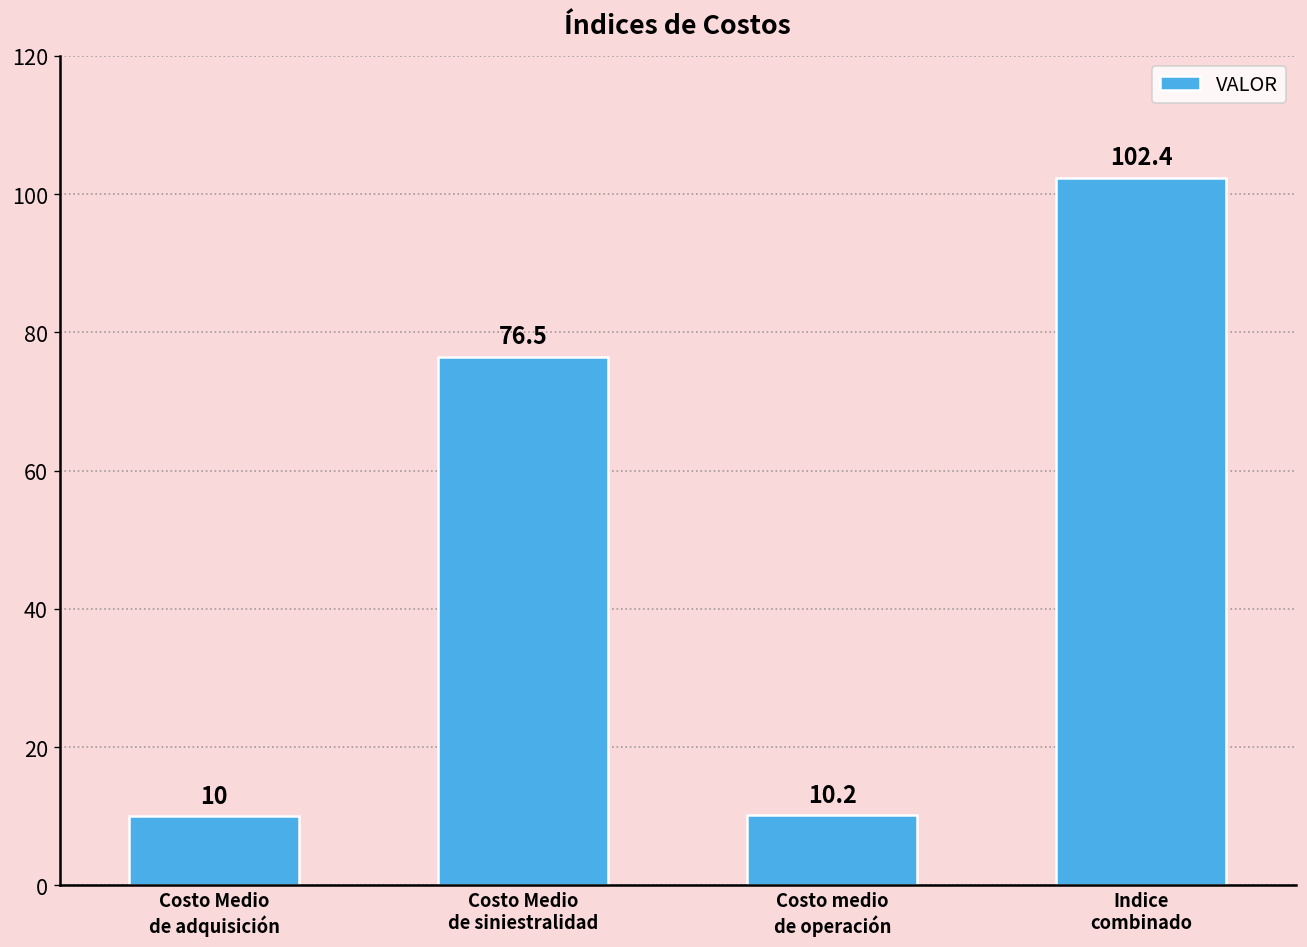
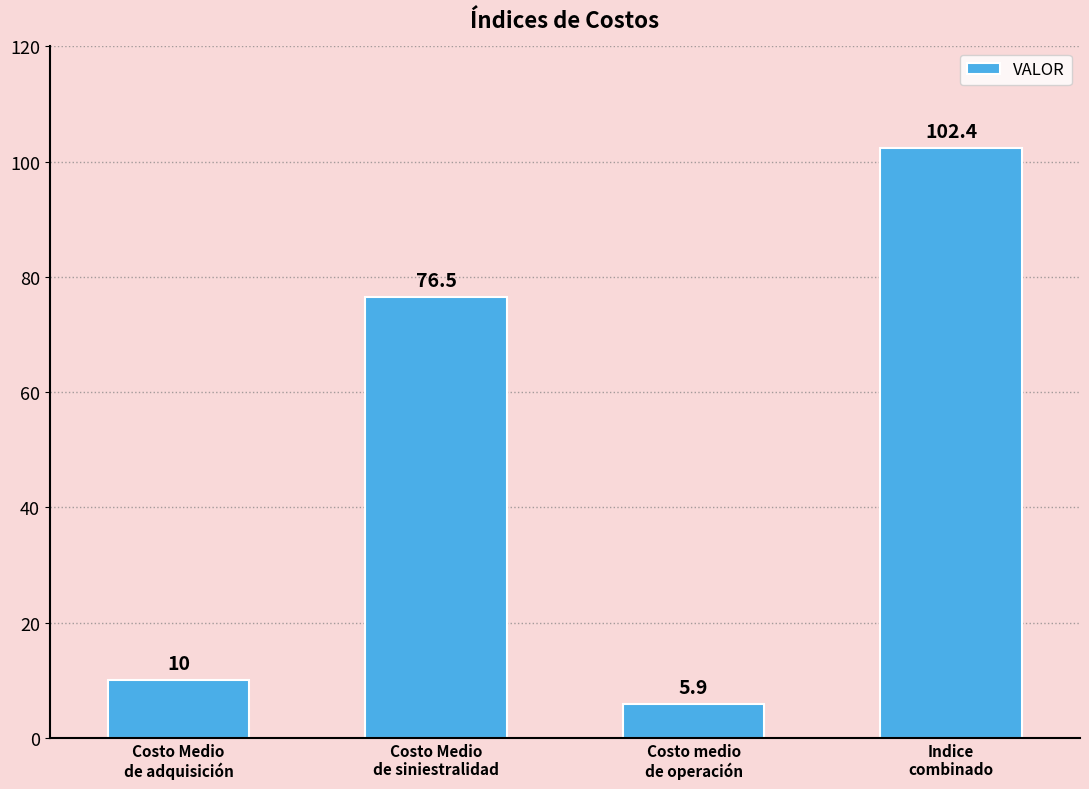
  {
    "Costo Medio de adquisición": 10,
    "Costo Medio de siniestralidad": 76.5,
-   "Costo medio de operación": 10.2,
+   "Costo medio de operación": 5.9,
    "Indice combinado": 102.4
  }
